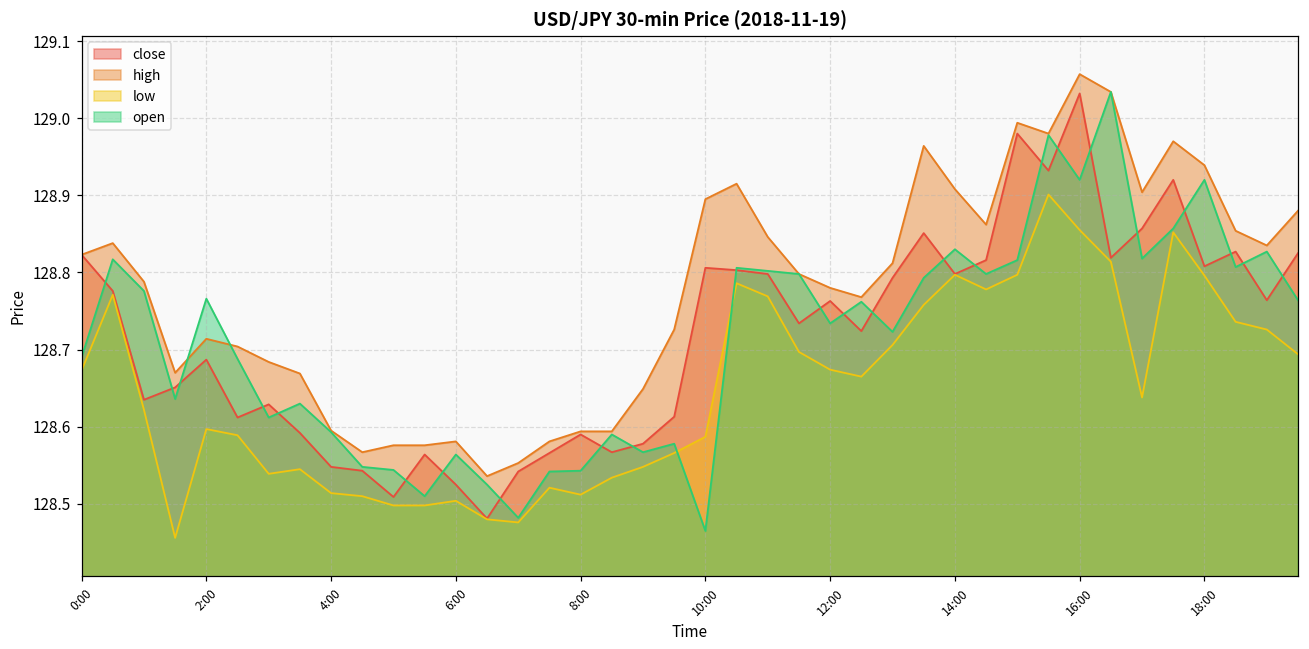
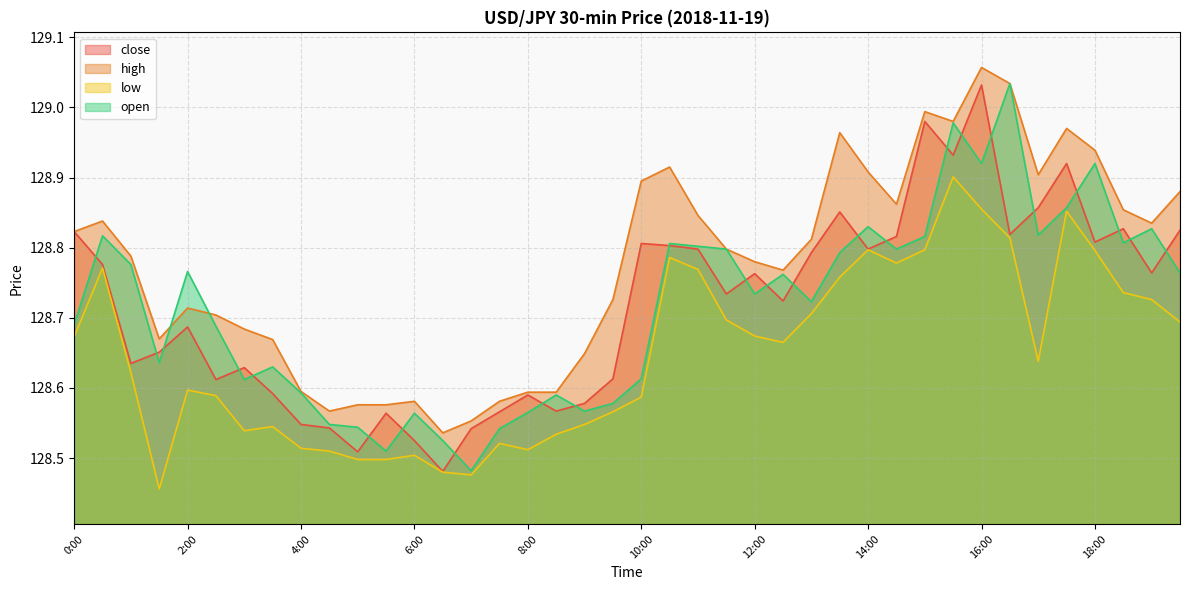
  {
    "open": {
      "0:00": 128.69,
      "2:00": 128.77,
      "6:00": 128.56,
-     "8:00": 128.54,
-     "10:00": 128.47,
+     "8:00": 128.57,
+     "10:00": 128.61,
      "12:00": 128.73,
      "14:00": 128.83,
      "16:00": 128.92,
      "18:00": 128.92
    }
  }
